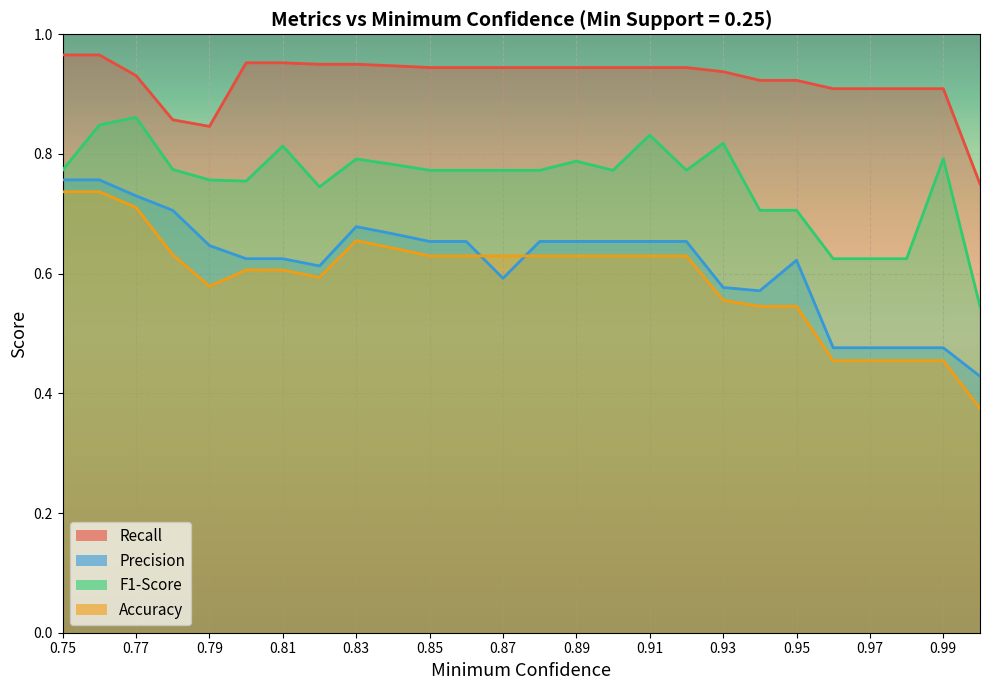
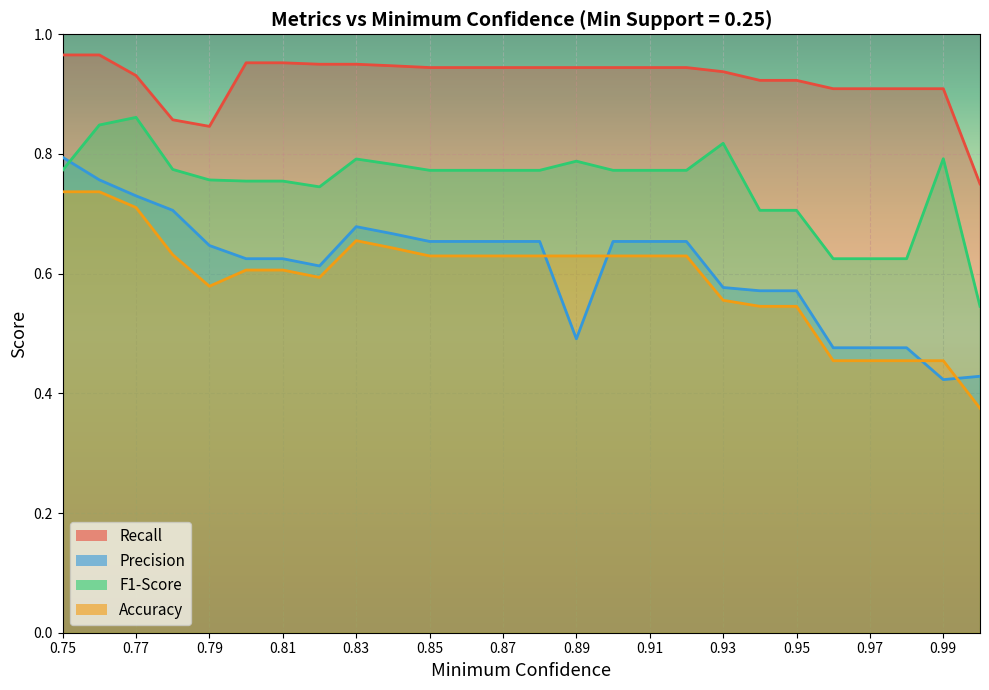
  {
    "Precision": {
-     "0.75": 0.76,
+     "0.75": 0.79,
      "0.77": 0.73,
      "0.79": 0.65,
      "0.81": 0.63,
      "0.83": 0.68,
      "0.85": 0.65,
-     "0.87": 0.59,
-     "0.89": 0.65,
+     "0.87": 0.65,
+     "0.89": 0.49,
      "0.91": 0.65,
      "0.93": 0.58,
-     "0.95": 0.62,
+     "0.95": 0.57,
      "0.97": 0.48,
-     "0.99": 0.48
+     "0.99": 0.42
    },
    "F1-Score": {
      "0.75": 0.77,
      "0.77": 0.86,
      "0.79": 0.76,
-     "0.81": 0.81,
+     "0.81": 0.75,
      "0.83": 0.79,
      "0.85": 0.77,
      "0.87": 0.77,
      "0.89": 0.79,
-     "0.91": 0.83,
+     "0.91": 0.77,
      "0.93": 0.82,
      "0.95": 0.71,
      "0.97": 0.62,
      "0.99": 0.79
    }
  }
